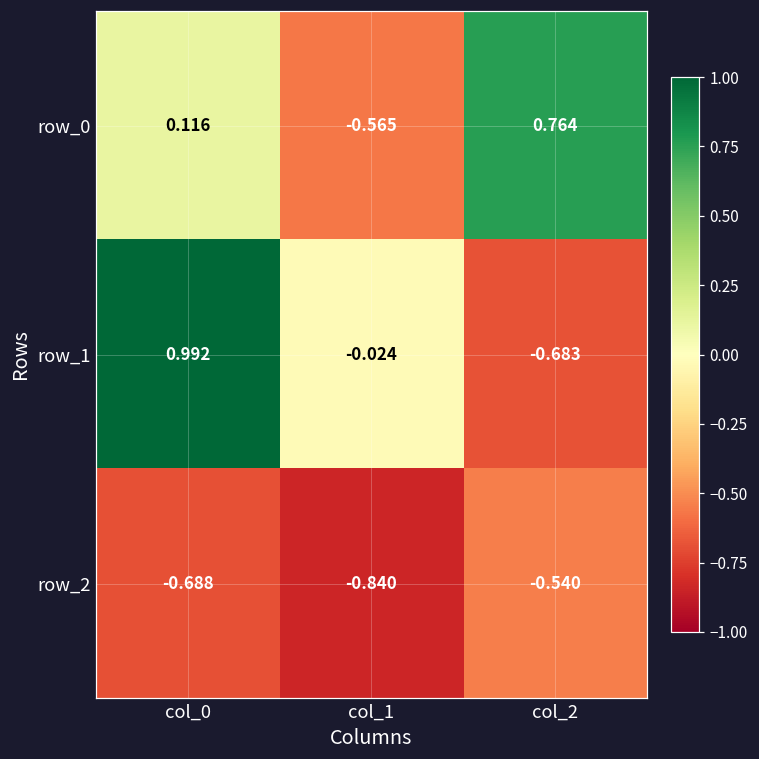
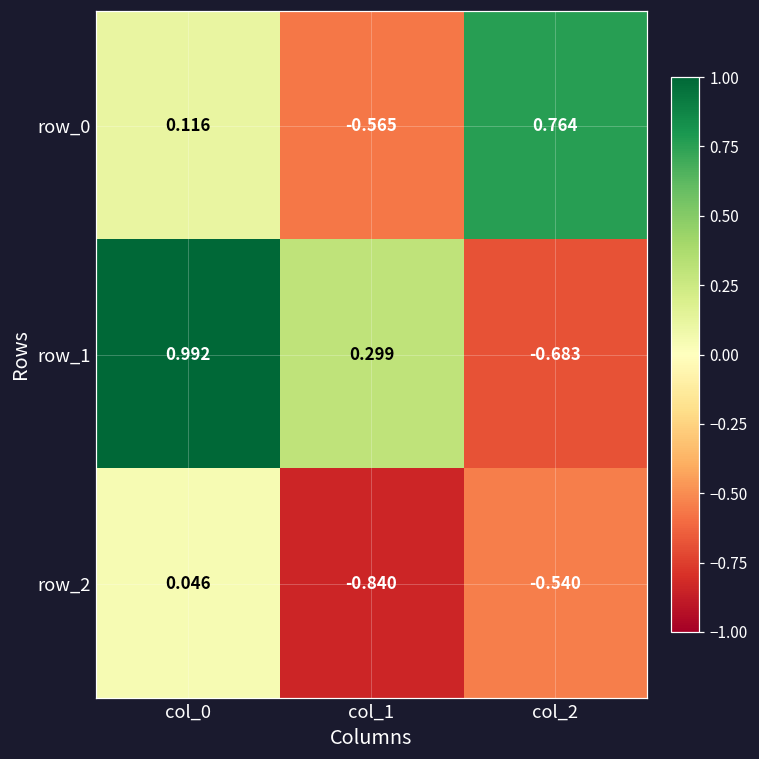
  {
    "row_0": {
      "col_0": 0.116,
      "col_1": -0.565,
      "col_2": 0.764
    },
    "row_1": {
      "col_0": 0.992,
-     "col_1": -0.024,
+     "col_1": 0.299,
      "col_2": -0.683
    },
    "row_2": {
-     "col_0": -0.688,
+     "col_0": 0.046,
      "col_1": -0.840,
      "col_2": -0.540
    }
  }
